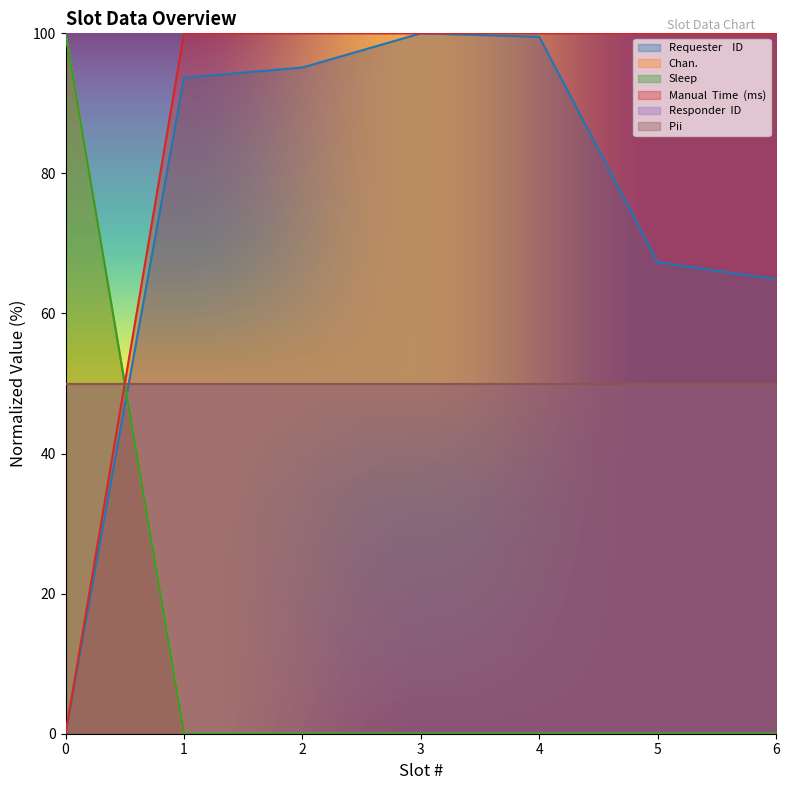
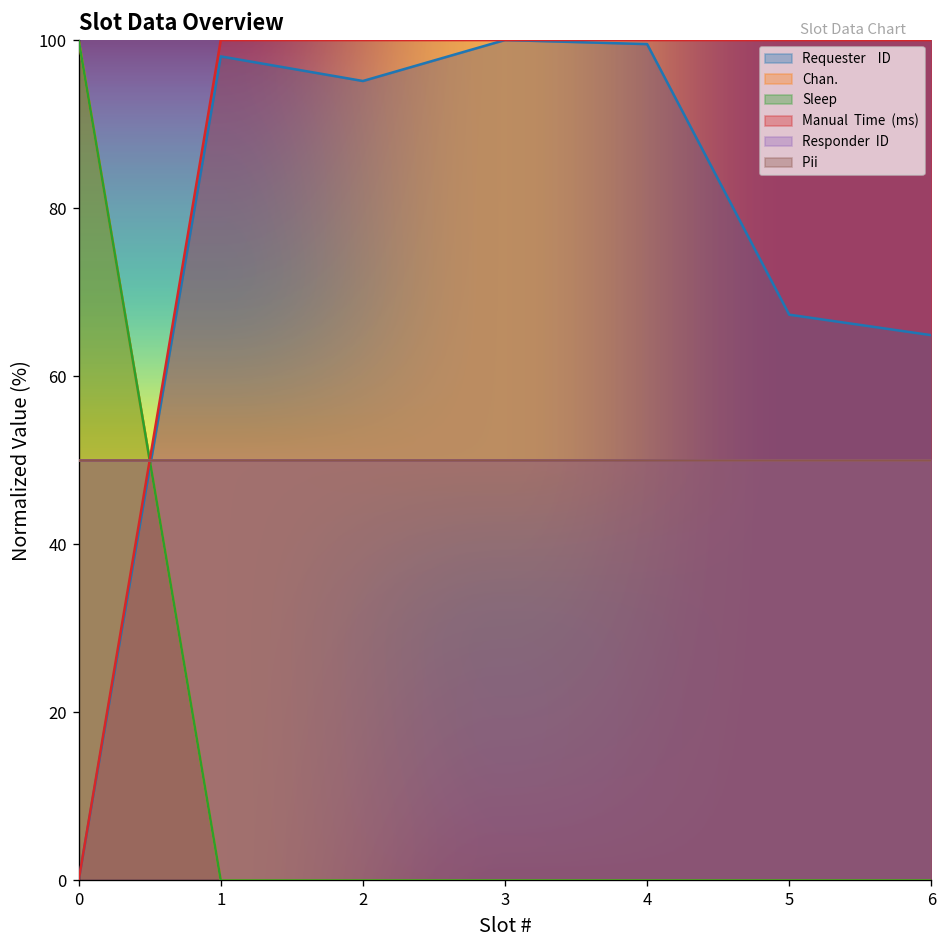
  {
    "Requester ID": {
-     "1": 94,
+     "1": 98,
      "2": 95,
      "4": 100,
      "5": 67,
      "6": 65
    },
    "Sleep": {
      "0": 100,
      "1": 0,
      "2": 0,
      "3": 0,
      "4": 0,
      "5": 0,
      "6": 0
    }
  }
